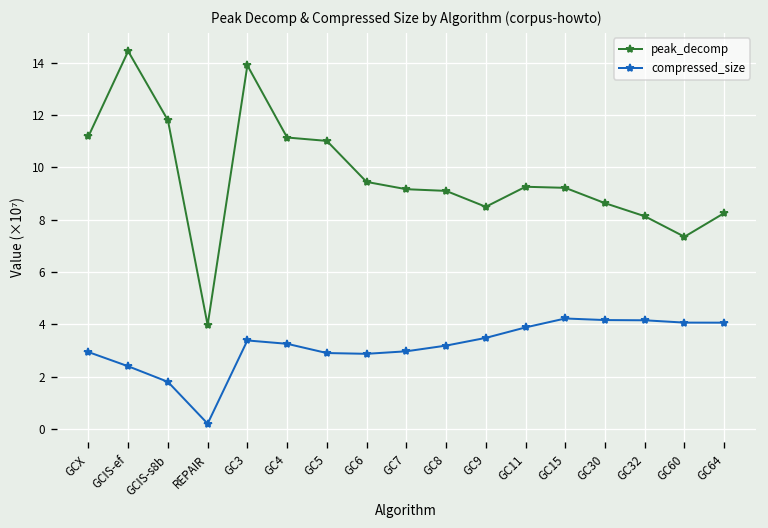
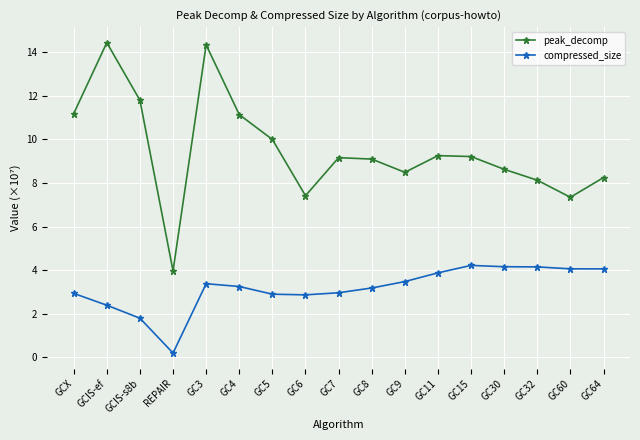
  {
    "peak_decomp": {
      "GCX": 11.2,
      "GCIS-ef": 14.4,
      "GCIS-s8b": 11.8,
      "REPAIR": 4.0,
-     "GC3": 13.9,
+     "GC3": 14.3,
      "GC4": 11.1,
-     "GC5": 11.0,
-     "GC6": 9.4,
+     "GC5": 10.0,
+     "GC6": 7.4,
      "GC7": 9.2,
      "GC8": 9.1,
      "GC9": 8.5,
      "GC11": 9.3,
      "GC15": 9.2,
      "GC30": 8.6,
      "GC32": 8.1,
      "GC60": 7.3,
      "GC64": 8.3
    },
    "compressed_size": {
      "GCX": 2.9,
      "GCIS-ef": 2.4,
      "GCIS-s8b": 1.8,
      "REPAIR": 0.2,
      "GC3": 3.4,
      "GC4": 3.3,
      "GC5": 2.9,
      "GC6": 2.9,
      "GC7": 3.0,
      "GC8": 3.2,
      "GC9": 3.5,
      "GC11": 3.9,
      "GC15": 4.2,
      "GC30": 4.2,
      "GC32": 4.2,
      "GC60": 4.1,
      "GC64": 4.1
    }
  }
